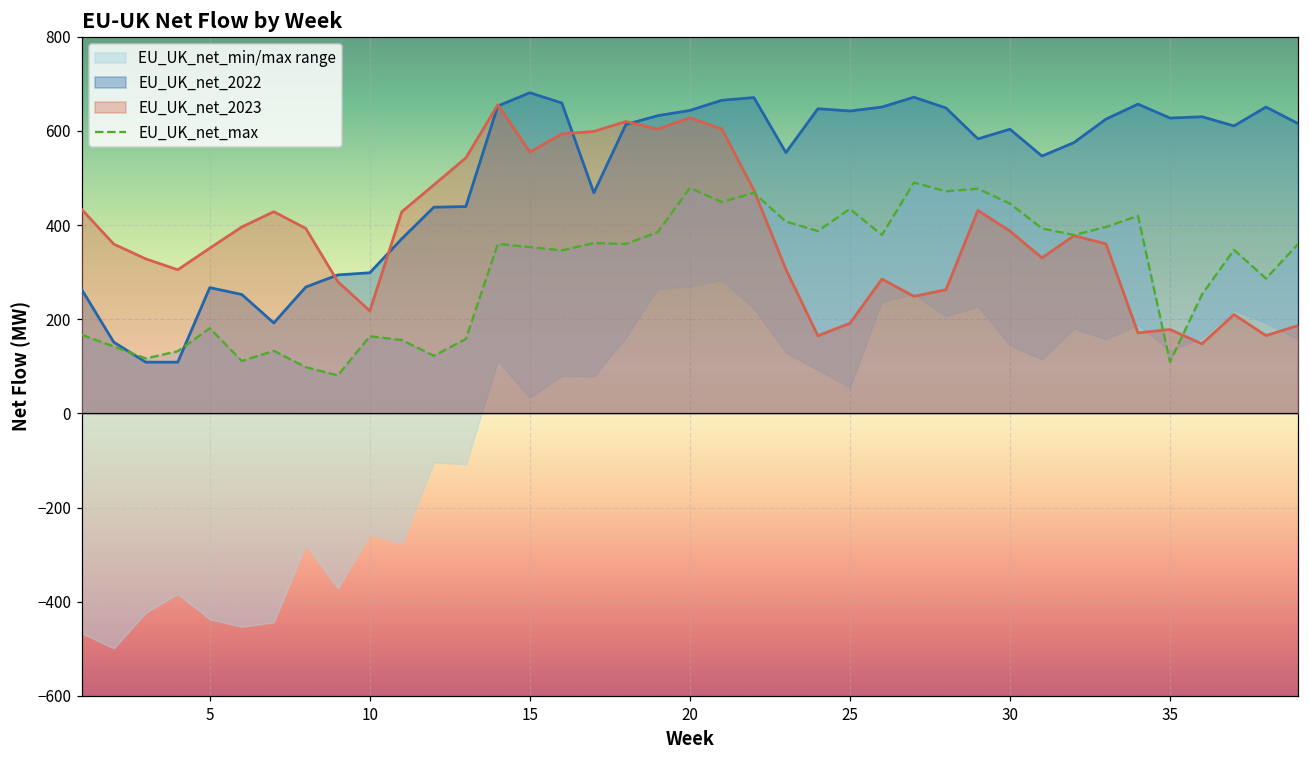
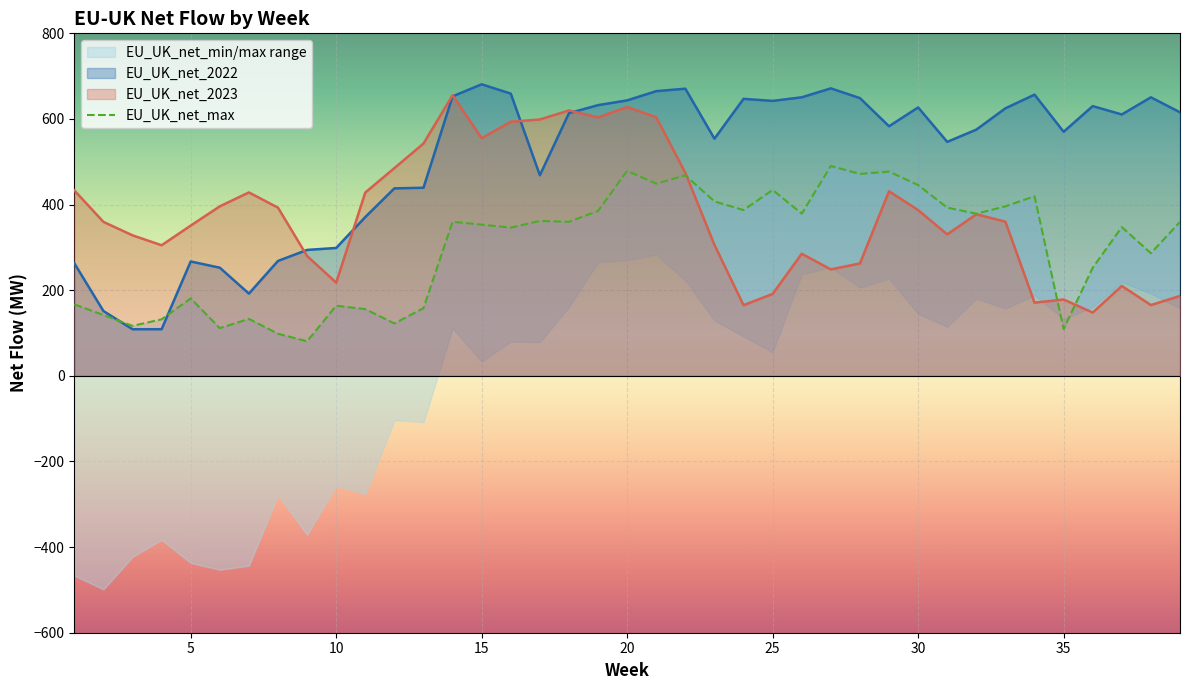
  {
    "EU_UK_net_2022": {
      "5": 270,
      "10": 300,
      "15": 680,
      "20": 640,
      "25": 640,
-     "30": 600,
-     "35": 630
+     "30": 630,
+     "35": 570
    },
    "EU_UK_net_2023": {
      "5": 350,
      "10": 220,
      "15": 560,
      "20": 630,
      "25": 190,
      "30": 390,
      "35": 180
    },
    "EU_UK_net_max": {
      "35": 110
    }
  }
